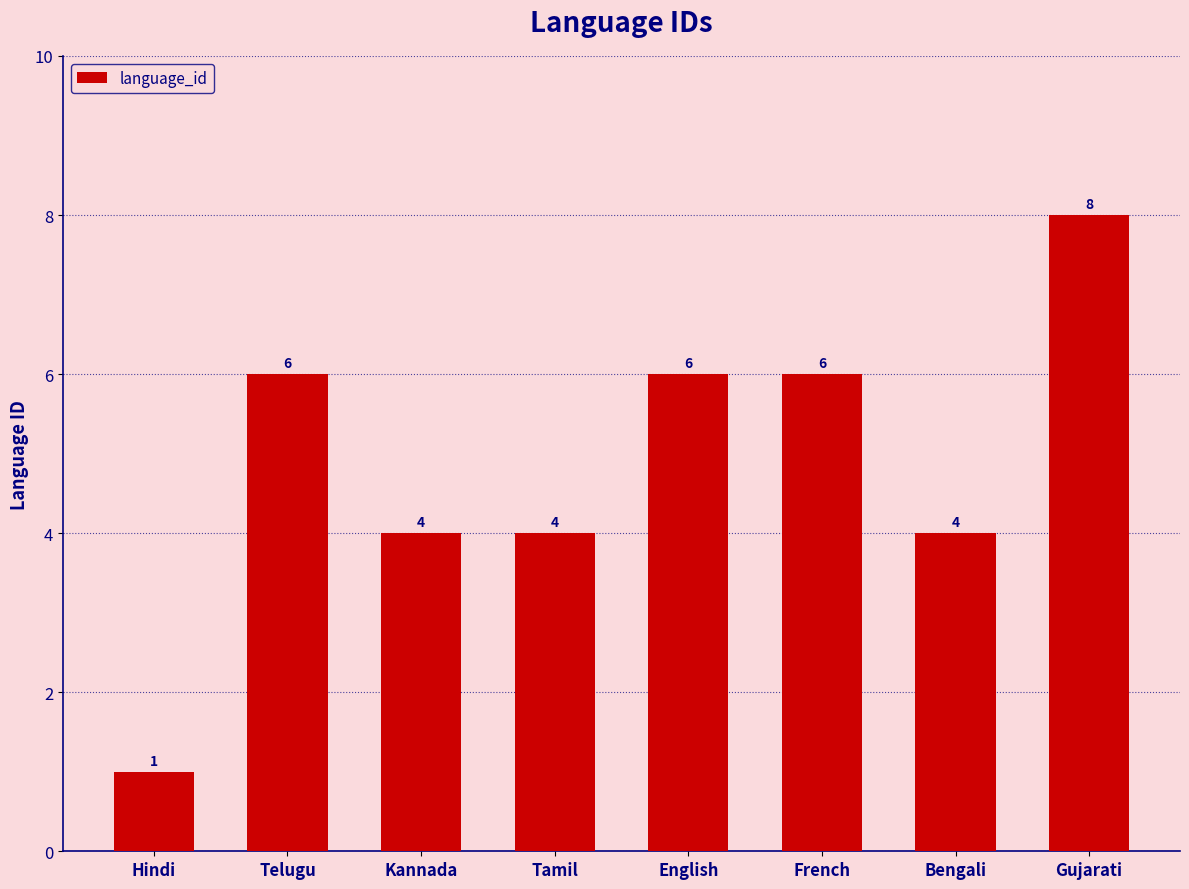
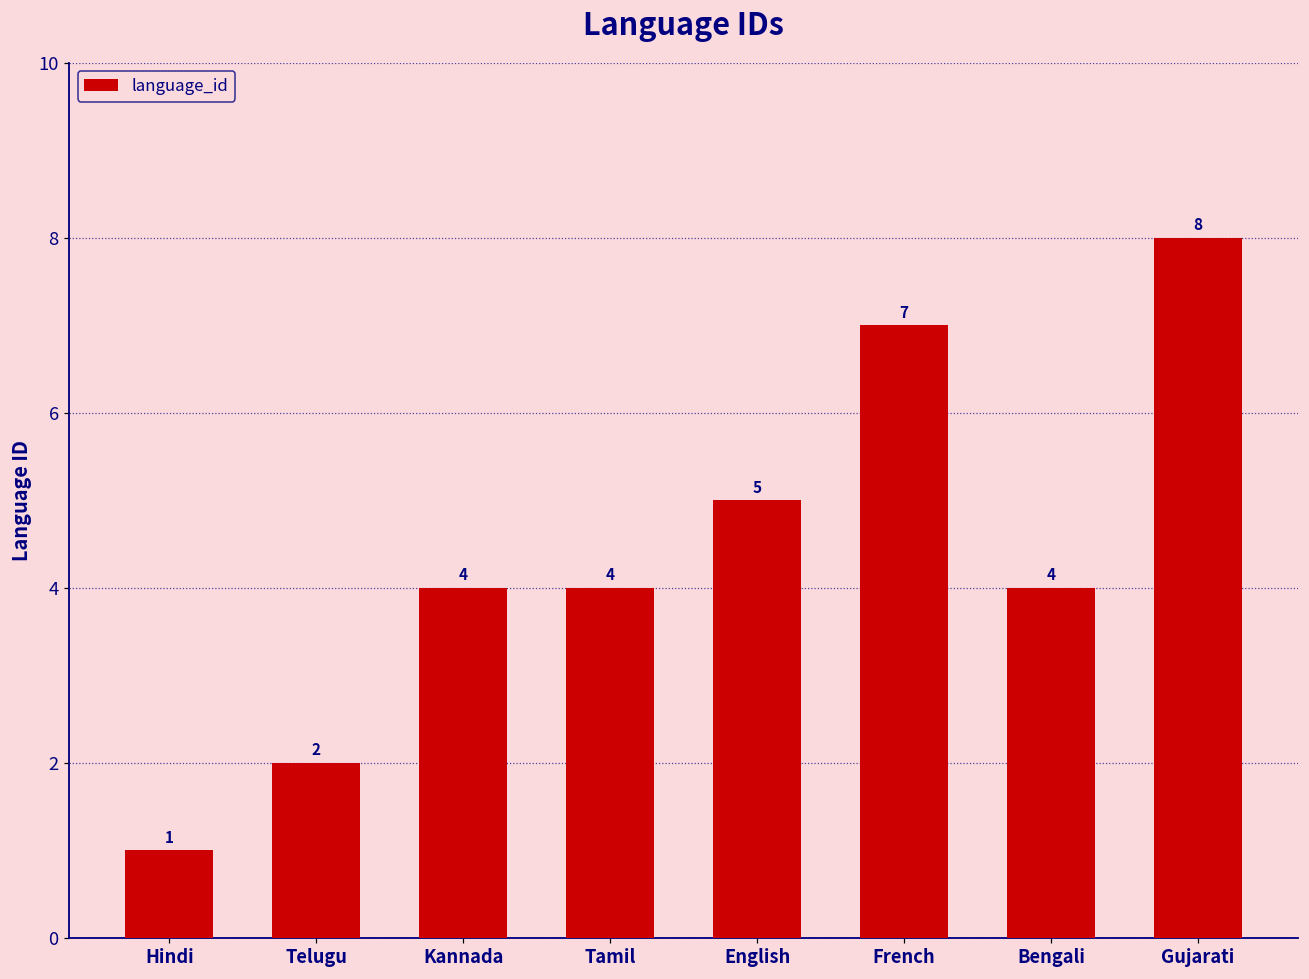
  {
    "Hindi": 1,
-   "Telugu": 6,
+   "Telugu": 2,
    "Kannada": 4,
    "Tamil": 4,
-   "English": 6,
-   "French": 6,
+   "English": 5,
+   "French": 7,
    "Bengali": 4,
    "Gujarati": 8
  }
